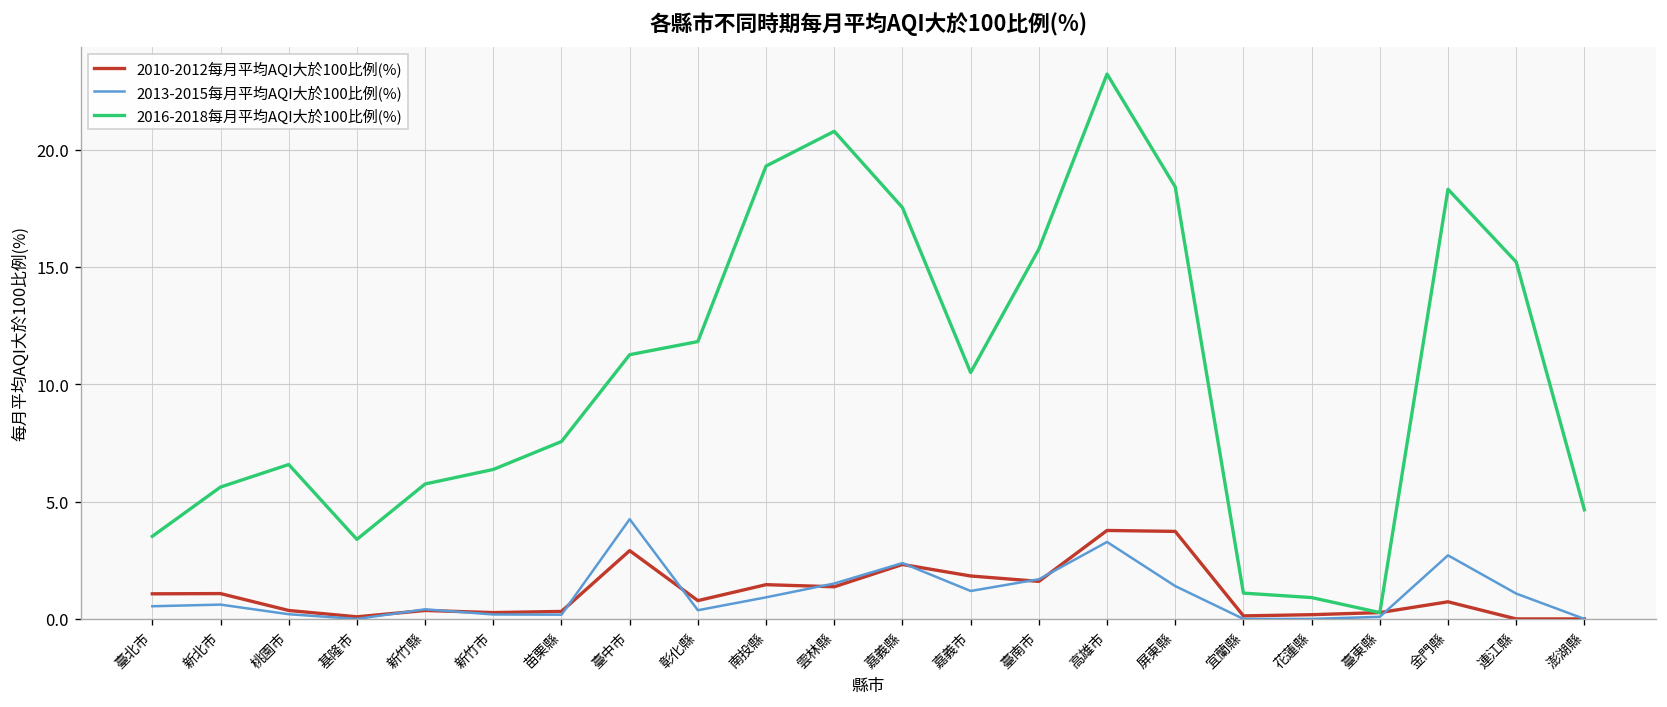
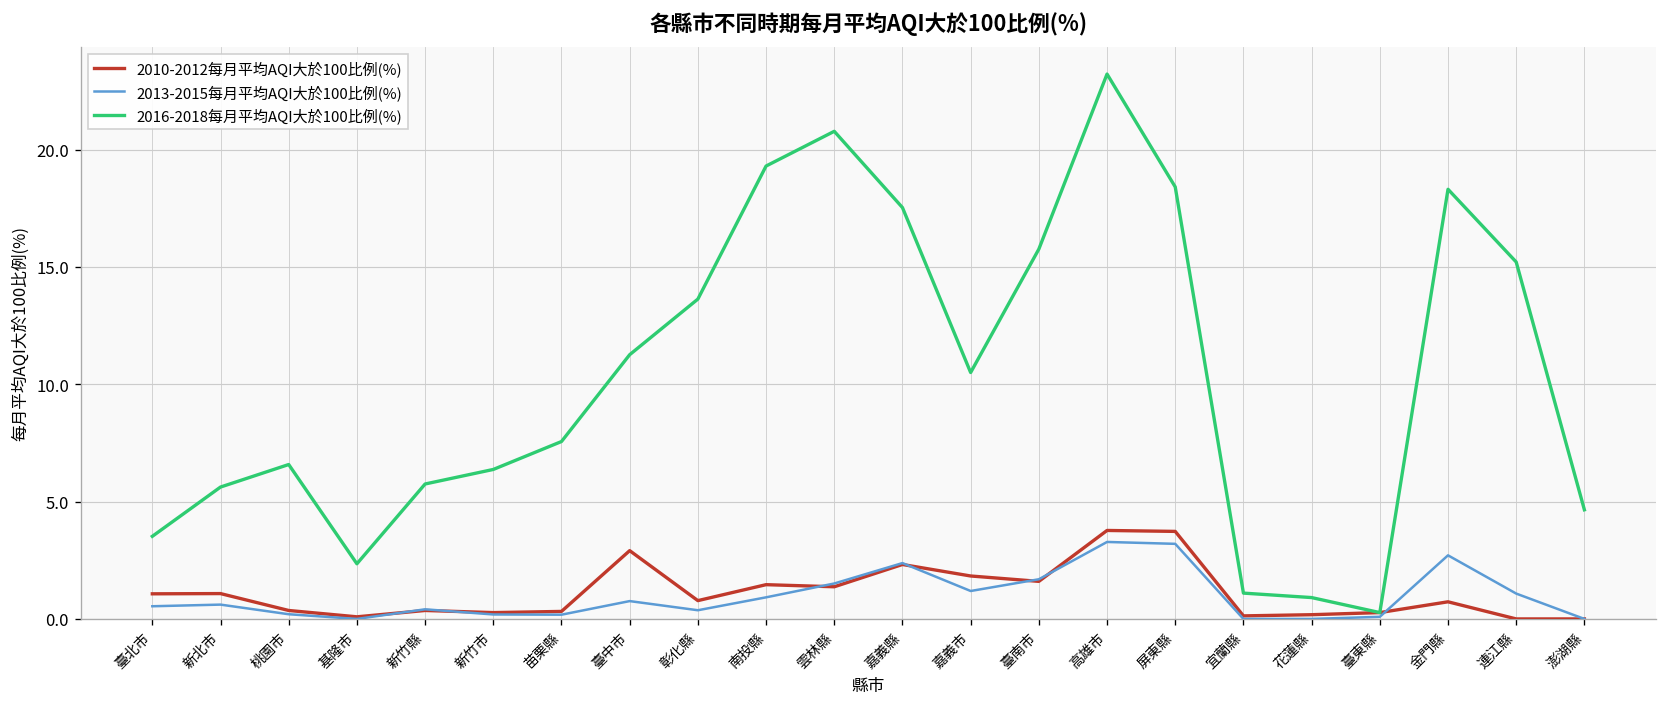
  {
    "2010-2012每月平均AQI大於100比例(%)": {
      "臺北市": 1.1,
      "新北市": 1.1,
      "桃園市": 0.4,
      "苗栗縣": 0.3,
      "臺中市": 2.9,
      "彰化縣": 0.8,
      "南投縣": 1.5,
      "雲林縣": 1.4,
      "嘉義市": 1.8,
      "高雄市": 3.8,
      "屏東縣": 3.7,
      "花蓮縣": 0.2,
      "金門縣": 0.7,
      "連江縣": 0.0
    },
    "2013-2015每月平均AQI大於100比例(%)": {
      "臺北市": 0.5,
      "新北市": 0.6,
      "桃園市": 0.2,
      "苗栗縣": 0.2,
-     "臺中市": 4.3,
+     "臺中市": 0.8,
      "彰化縣": 0.4,
      "南投縣": 0.9,
      "雲林縣": 1.5,
      "嘉義市": 1.2,
      "高雄市": 3.3,
-     "屏東縣": 1.4,
+     "屏東縣": 3.2,
      "花蓮縣": 0.0,
      "臺東縣": 0.1,
      "金門縣": 2.7,
      "連江縣": 1.1
    },
    "2016-2018每月平均AQI大於100比例(%)": {
      "臺北市": 3.5,
      "新北市": 5.6,
      "桃園市": 6.6,
-     "基隆市": 3.4,
+     "基隆市": 2.4,
      "新竹縣": 5.8,
      "新竹市": 6.4,
      "苗栗縣": 7.6,
      "臺中市": 11.3,
-     "彰化縣": 11.8,
+     "彰化縣": 13.6,
      "南投縣": 19.3,
      "雲林縣": 20.8,
      "嘉義縣": 17.5,
      "嘉義市": 10.5,
      "臺南市": 15.8,
      "高雄市": 23.2,
      "屏東縣": 18.4,
      "宜蘭縣": 1.1,
      "花蓮縣": 0.9,
      "金門縣": 18.3,
      "連江縣": 15.2,
      "澎湖縣": 4.7
    }
  }
